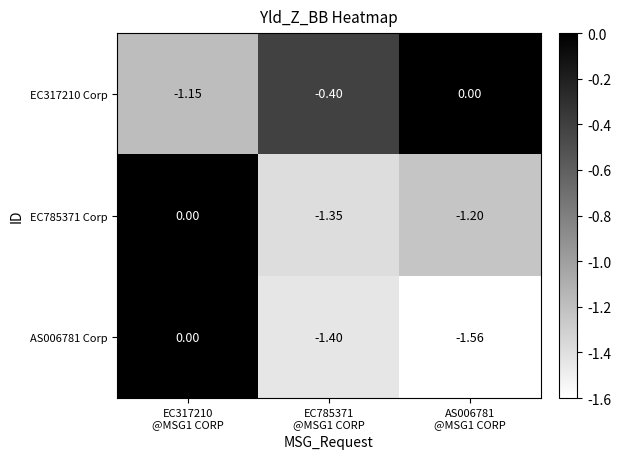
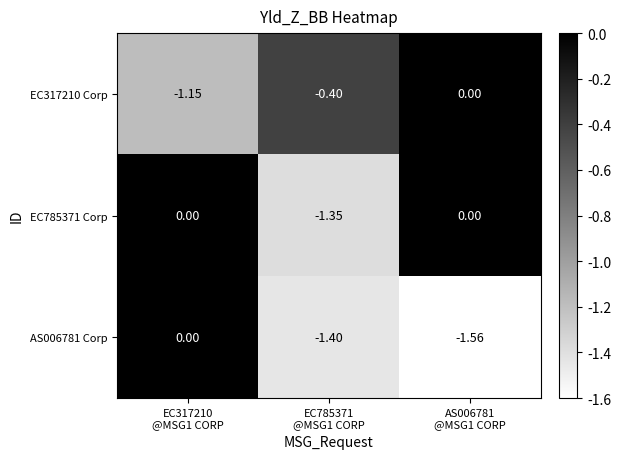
  {
    "EC317210 Corp": {
      "EC317210 @MSG1 CORP": -1.15,
      "EC785371 @MSG1 CORP": -0.40,
      "AS006781 @MSG1 CORP": 0.00
    },
    "EC785371 Corp": {
      "EC317210 @MSG1 CORP": 0.00,
      "EC785371 @MSG1 CORP": -1.35,
-     "AS006781 @MSG1 CORP": -1.20
+     "AS006781 @MSG1 CORP": 0.00
    },
    "AS006781 Corp": {
      "EC317210 @MSG1 CORP": 0.00,
      "EC785371 @MSG1 CORP": -1.40,
      "AS006781 @MSG1 CORP": -1.56
    }
  }
